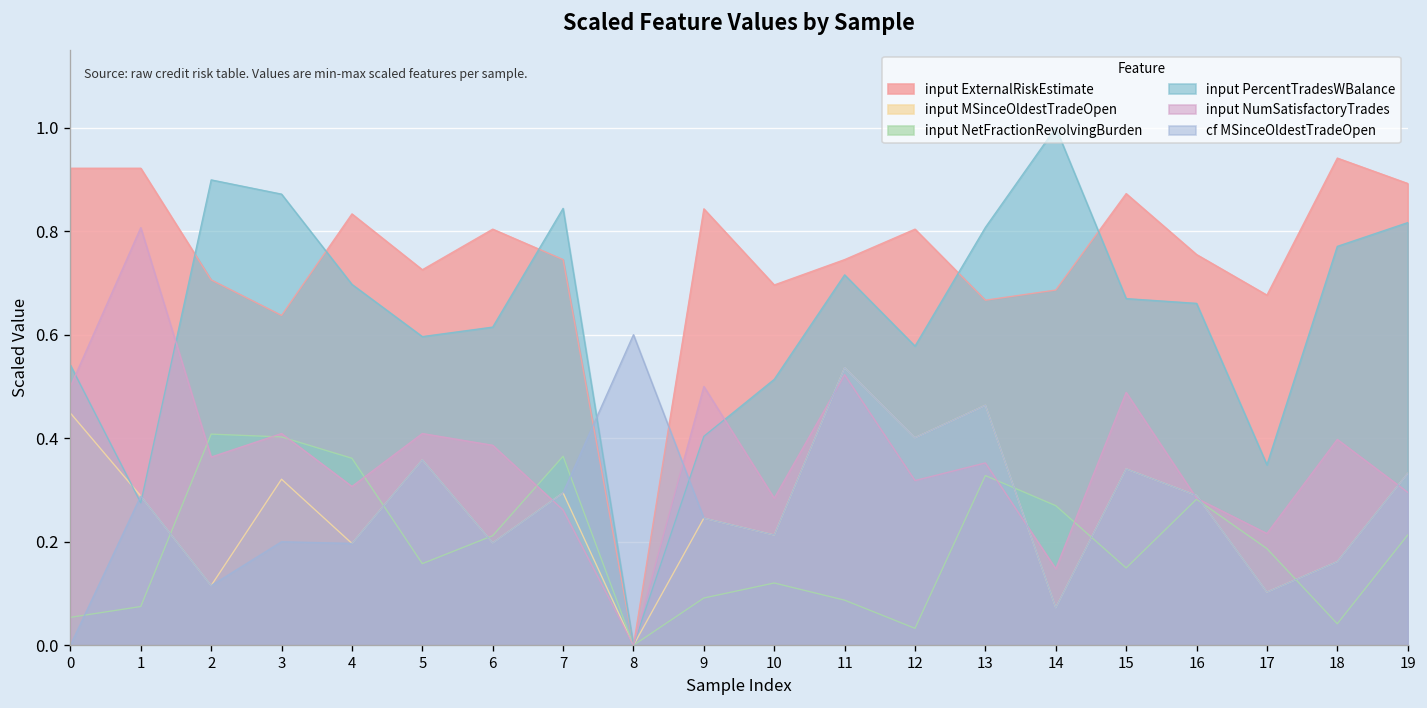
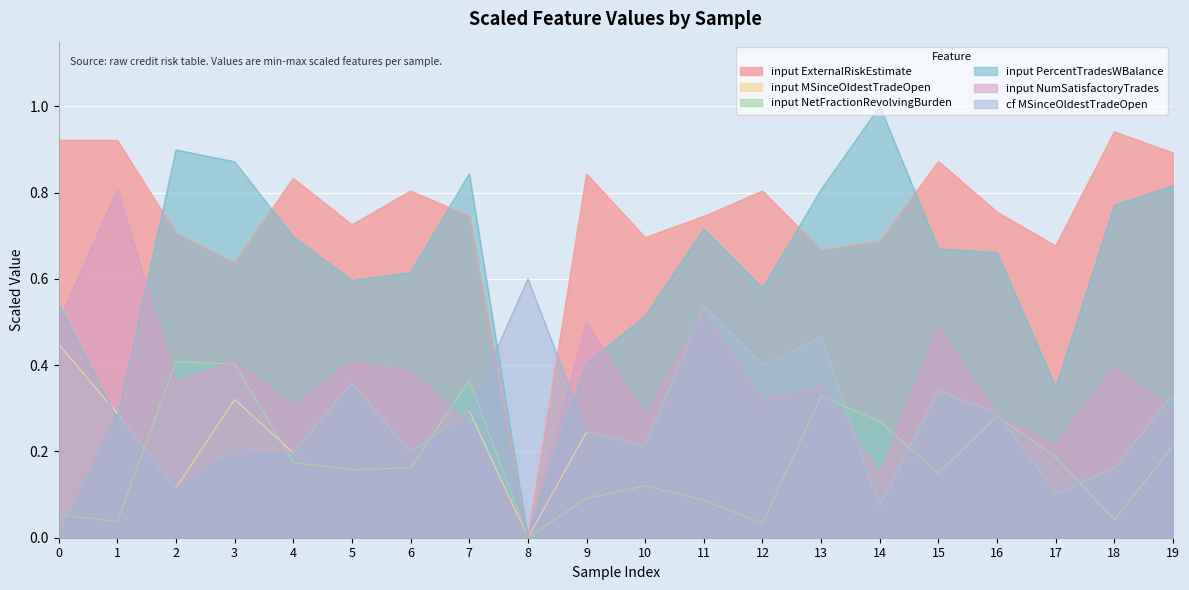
  {
    "input NetFractionRevolvingBurden": {
      "0": 0.05,
-     "1": 0.07,
+     "1": 0.04,
      "2": 0.41,
      "3": 0.40,
-     "4": 0.36,
+     "4": 0.17,
      "5": 0.16,
-     "6": 0.21,
+     "6": 0.16,
      "7": 0.37,
      "9": 0.09,
      "10": 0.12,
      "11": 0.09,
      "12": 0.03,
      "13": 0.33,
      "14": 0.27,
      "15": 0.15,
      "17": 0.19,
      "18": 0.04,
      "19": 0.21
    }
  }
